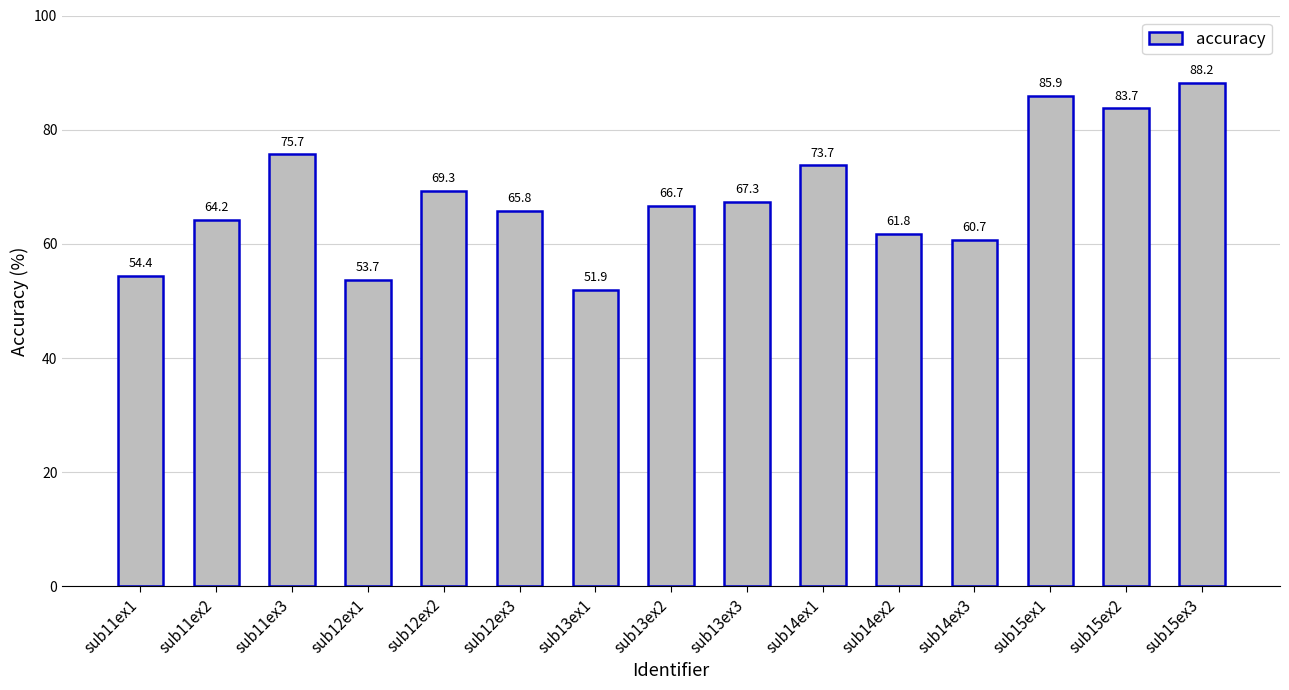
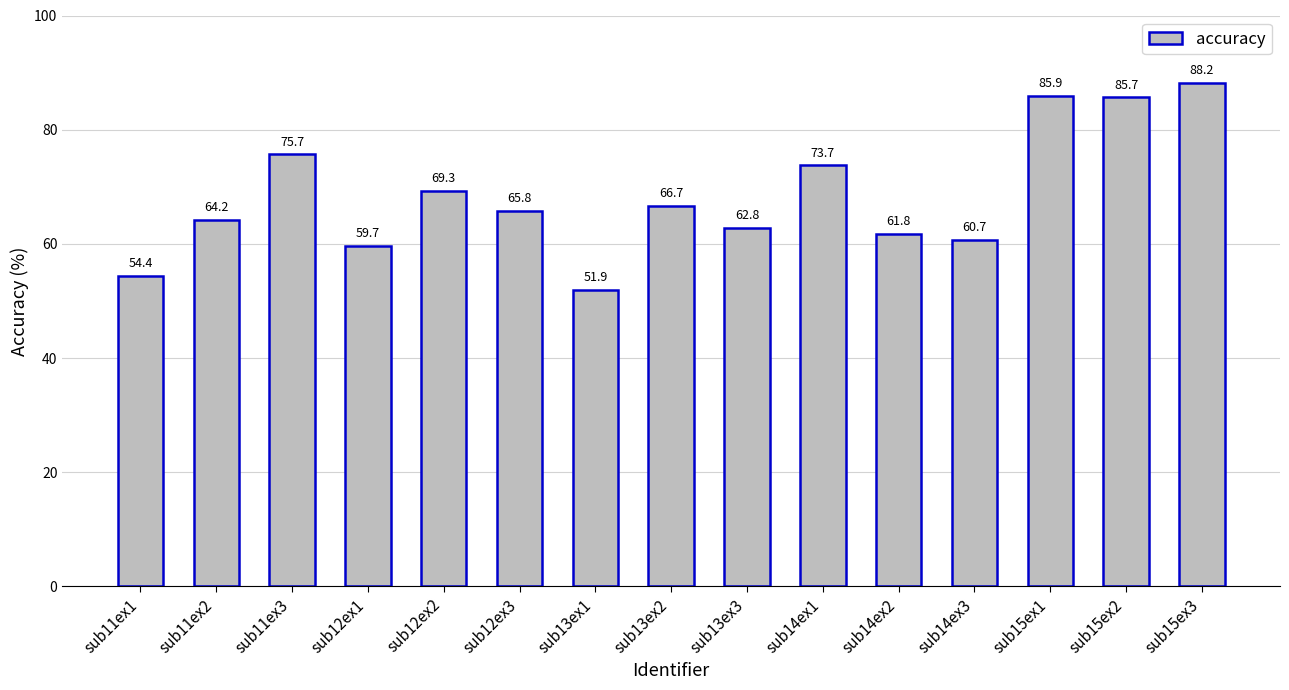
  {
    "sub11ex1": 54.4,
    "sub11ex2": 64.2,
    "sub11ex3": 75.7,
-   "sub12ex1": 53.7,
+   "sub12ex1": 59.7,
    "sub12ex2": 69.3,
    "sub12ex3": 65.8,
    "sub13ex1": 51.9,
    "sub13ex2": 66.7,
-   "sub13ex3": 67.3,
+   "sub13ex3": 62.8,
    "sub14ex1": 73.7,
    "sub14ex2": 61.8,
    "sub14ex3": 60.7,
    "sub15ex1": 85.9,
-   "sub15ex2": 83.7,
+   "sub15ex2": 85.7,
    "sub15ex3": 88.2
  }
